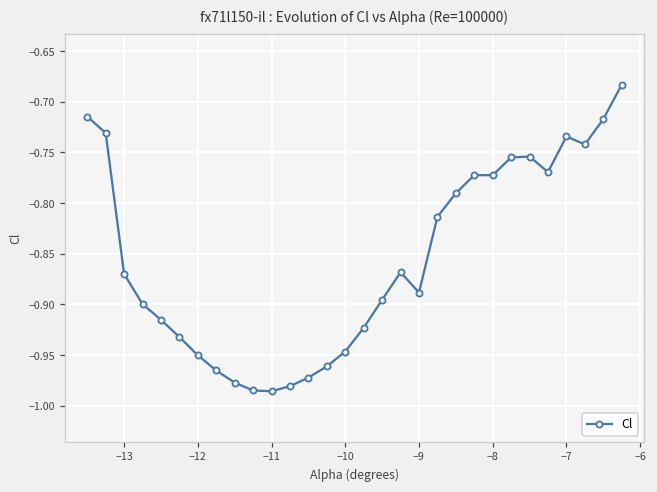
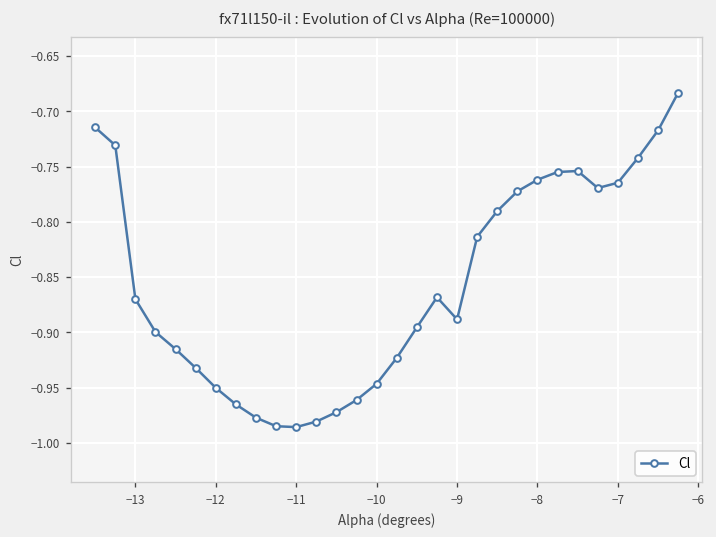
  {
    "−13": -0.87,
    "−12": -0.95,
    "−11": -0.99,
    "−10": -0.95,
    "−9": -0.89,
-   "−8": -0.77,
-   "−7": -0.73
+   "−8": -0.76,
+   "−7": -0.76
  }
